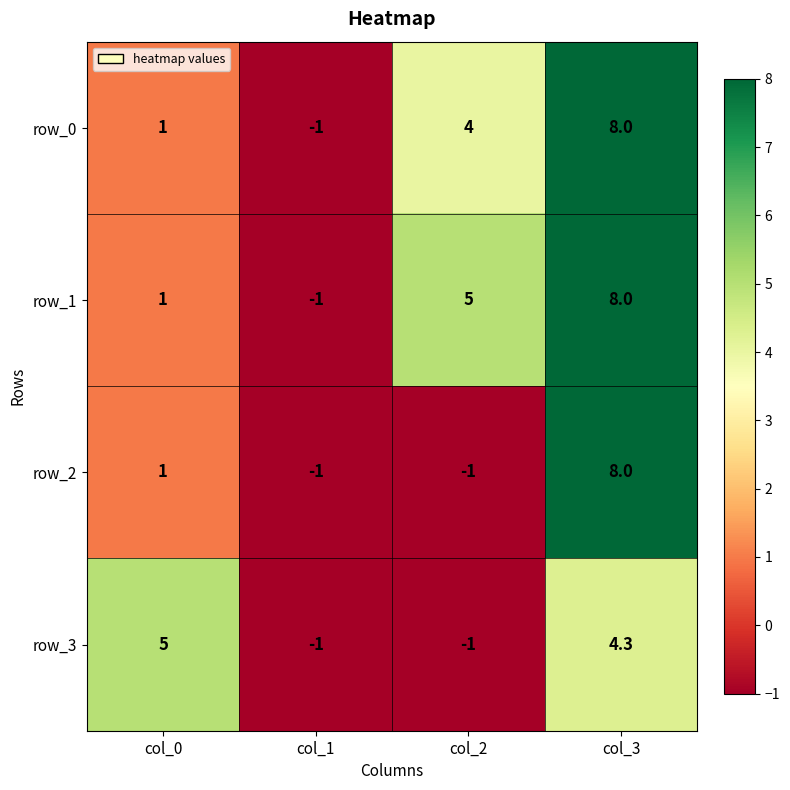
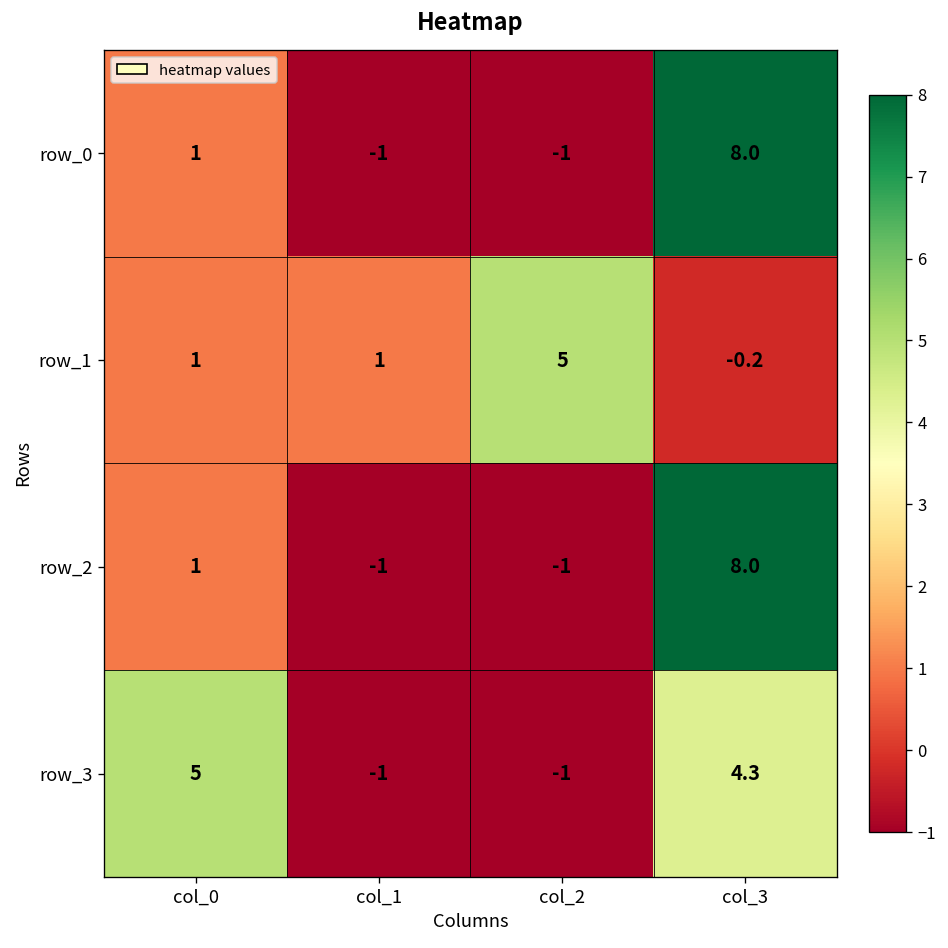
  {
    "row_0": {
      "col_0": 1,
      "col_1": -1,
-     "col_2": 4,
+     "col_2": -1,
      "col_3": 8.0
    },
    "row_1": {
      "col_0": 1,
-     "col_1": -1,
+     "col_1": 1,
      "col_2": 5,
-     "col_3": 8.0
+     "col_3": -0.2
    },
    "row_2": {
      "col_0": 1,
      "col_1": -1,
      "col_2": -1,
      "col_3": 8.0
    },
    "row_3": {
      "col_0": 5,
      "col_1": -1,
      "col_2": -1,
      "col_3": 4.3
    }
  }
